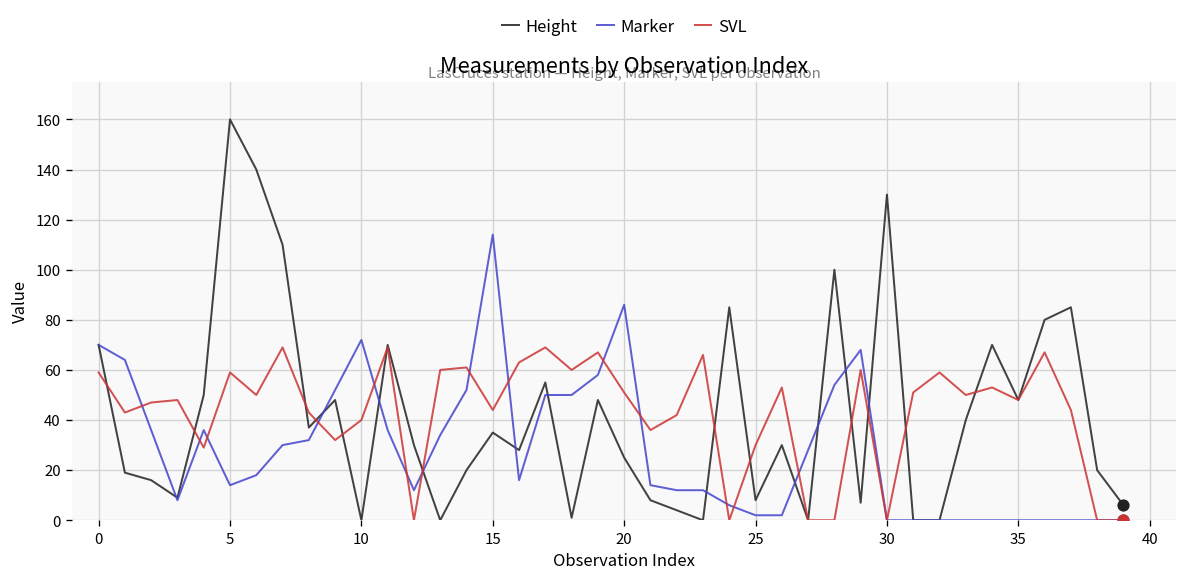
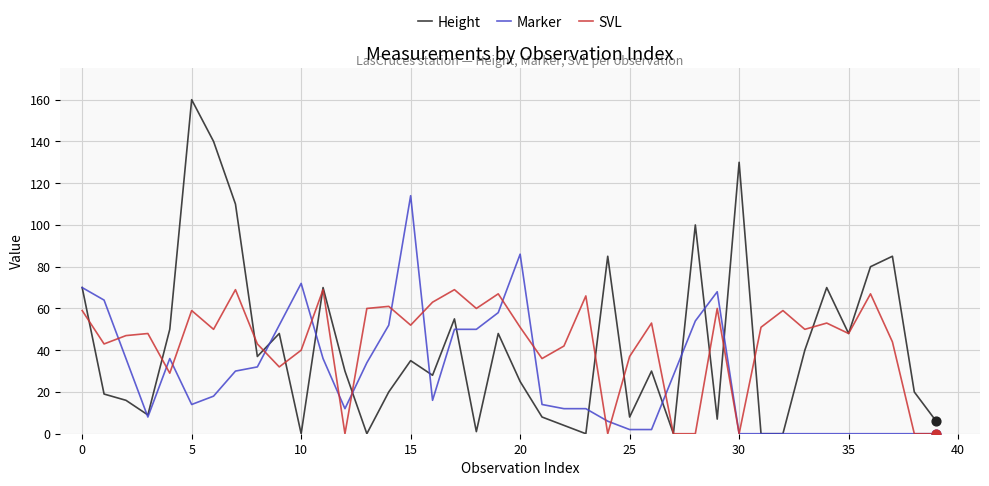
  {
    "SVL": {
      "0": 59,
      "5": 59,
      "10": 40,
-     "15": 44,
+     "15": 52,
      "20": 51,
-     "25": 30
+     "25": 37
    }
  }
